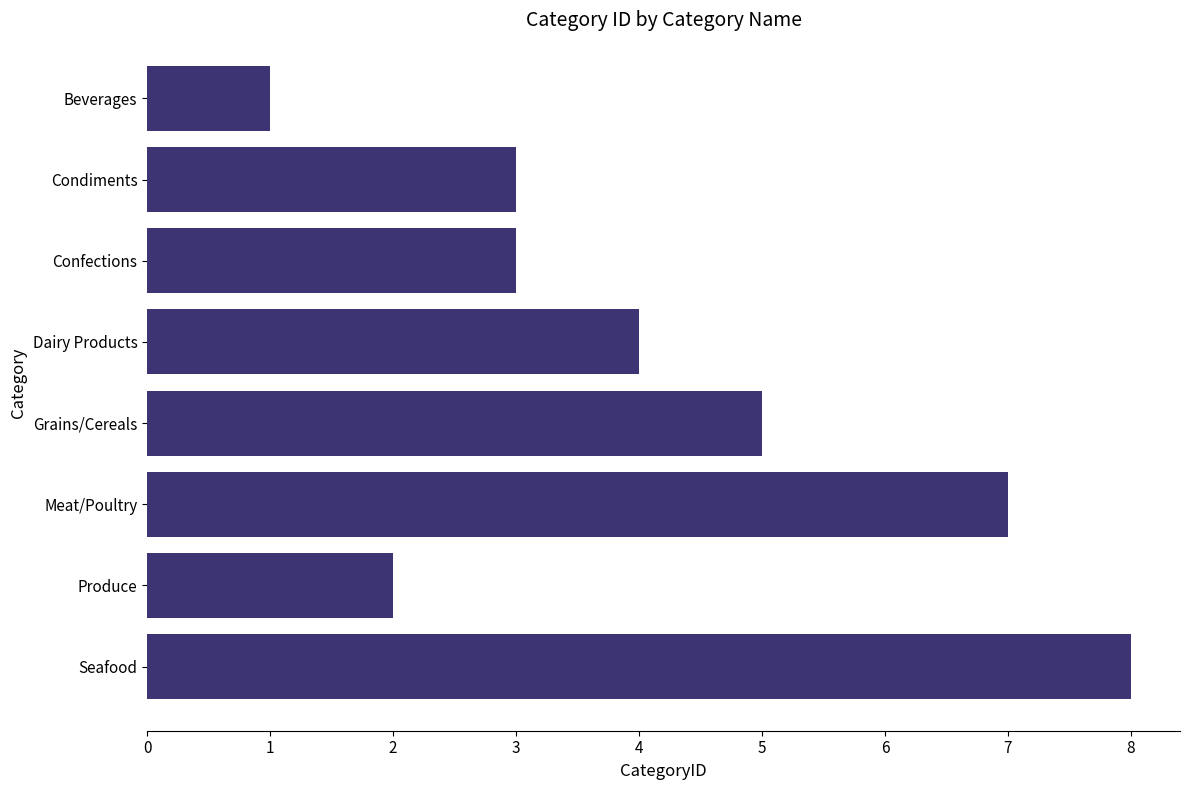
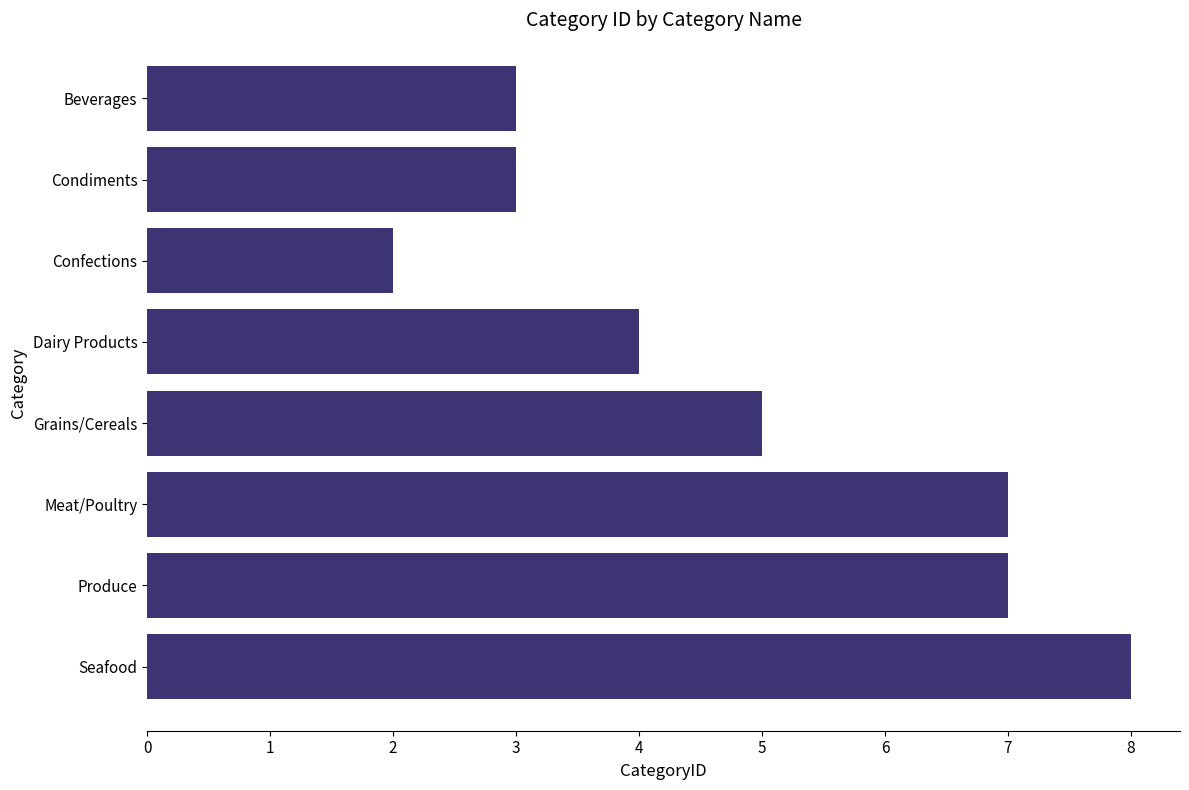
  {
-   "Beverages": 1,
+   "Beverages": 3,
    "Condiments": 3,
-   "Confections": 3,
+   "Confections": 2,
    "Dairy Products": 4,
    "Grains/Cereals": 5,
    "Meat/Poultry": 7,
-   "Produce": 2,
+   "Produce": 7,
    "Seafood": 8
  }
